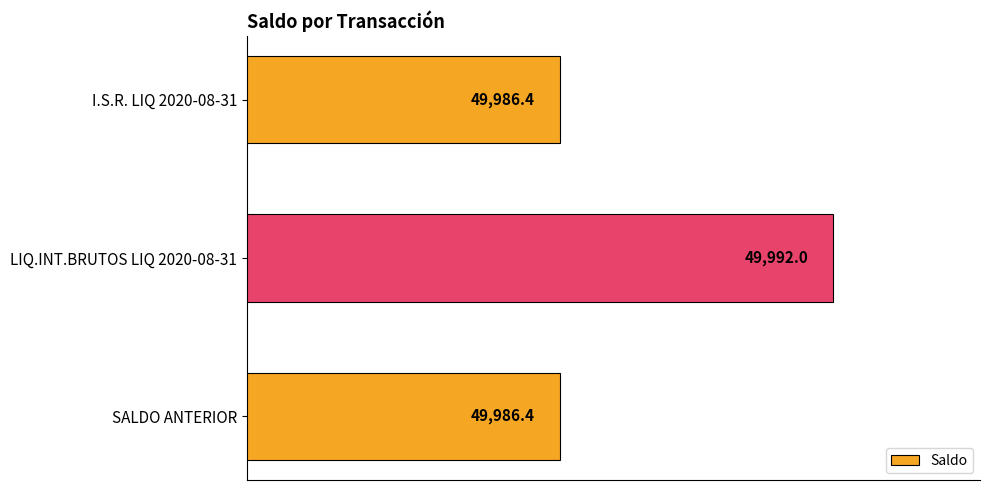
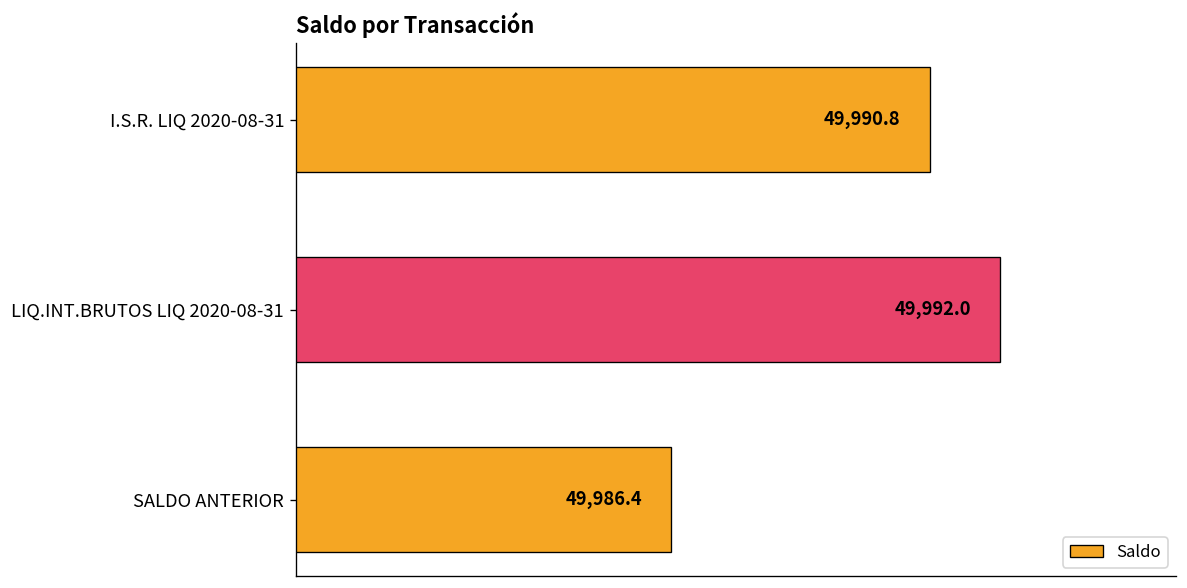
  {
-   "I.S.R. LIQ 2020-08-31": "49,986.4",
+   "I.S.R. LIQ 2020-08-31": "49,990.8",
    "LIQ.INT.BRUTOS LIQ 2020-08-31": "49,992.0",
    "SALDO ANTERIOR": "49,986.4"
  }
